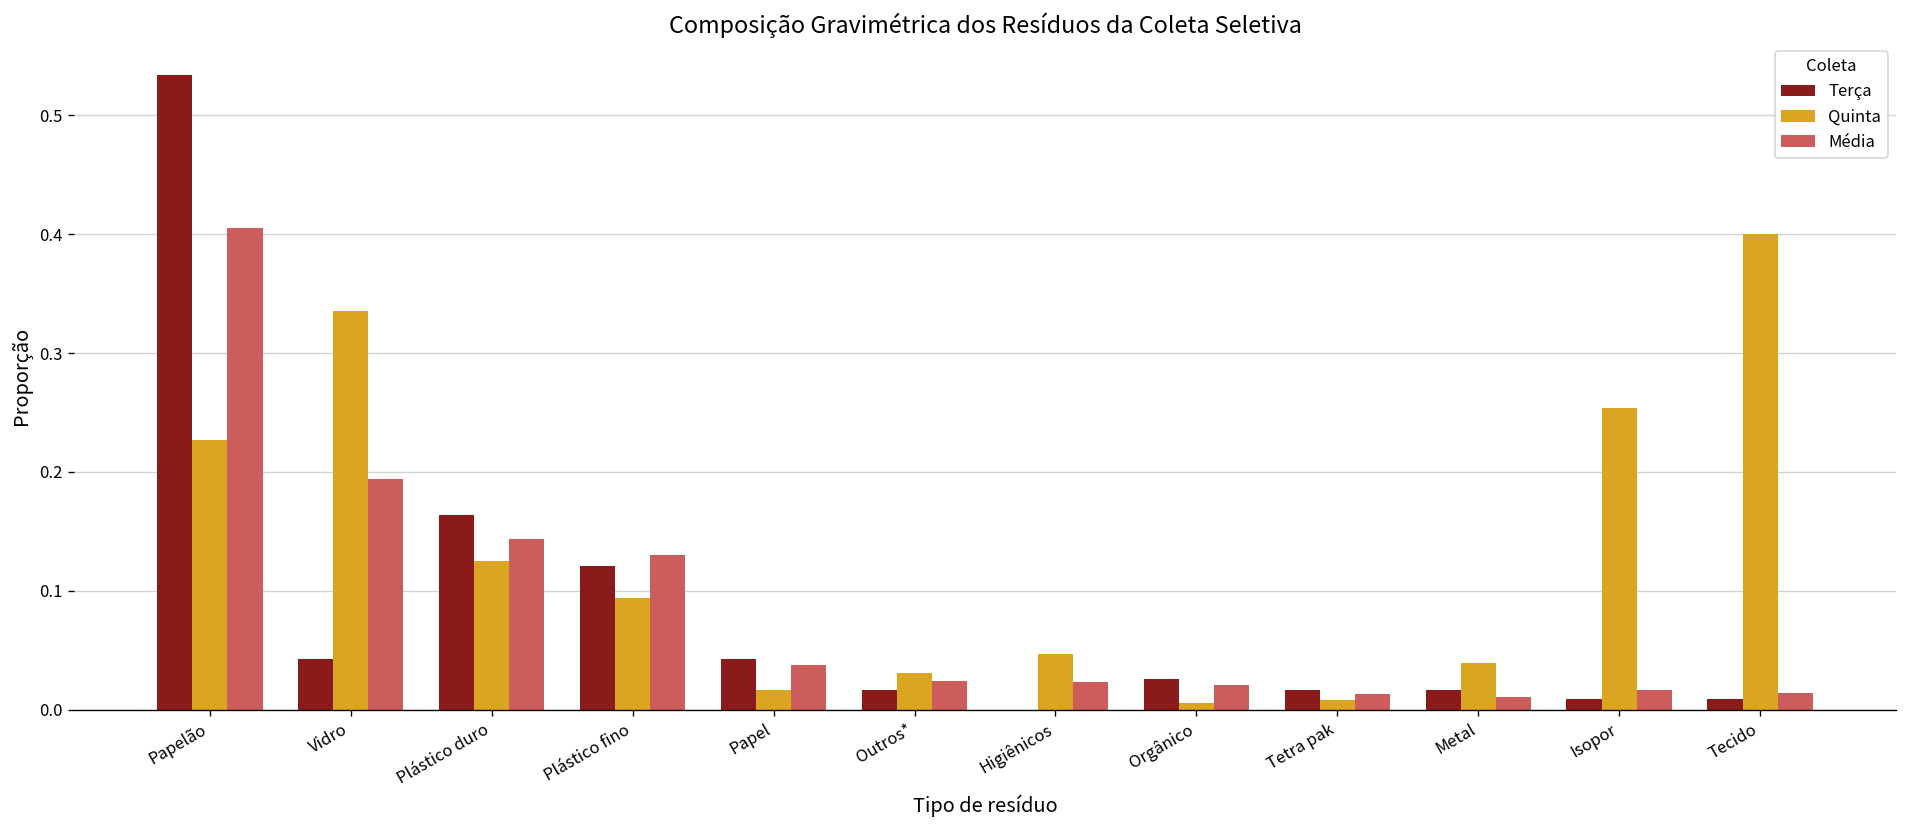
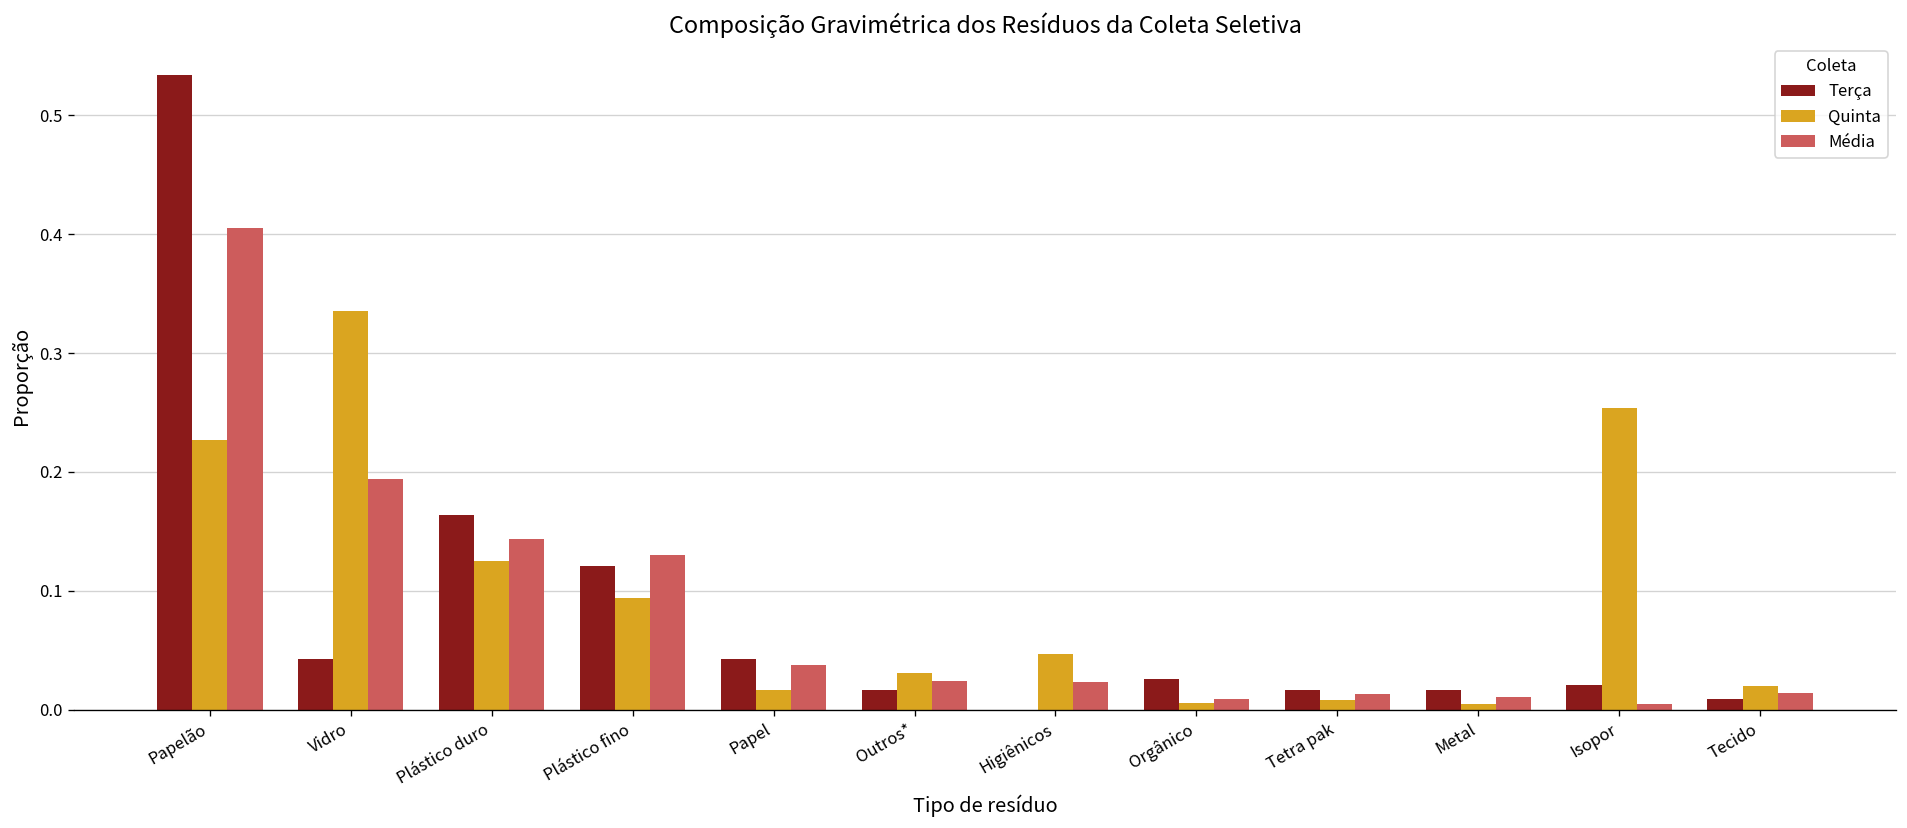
  {
    "Terça": {
      "Papelão": 0.53,
      "Vidro": 0.04,
      "Plástico duro": 0.16,
      "Plástico fino": 0.12,
      "Papel": 0.04,
      "Outros*": 0.02,
      "Higiênicos": 0.00,
      "Orgânico": 0.03,
      "Tetra pak": 0.02,
      "Metal": 0.02,
-     "Isopor": 0.01,
+     "Isopor": 0.02,
      "Tecido": 0.01
    },
    "Quinta": {
      "Papelão": 0.23,
      "Vidro": 0.34,
      "Plástico duro": 0.13,
      "Plástico fino": 0.09,
      "Papel": 0.02,
      "Outros*": 0.03,
      "Higiênicos": 0.05,
      "Orgânico": 0.01,
      "Tetra pak": 0.01,
-     "Metal": 0.04,
+     "Metal": 0.01,
      "Isopor": 0.25,
-     "Tecido": 0.40
+     "Tecido": 0.02
    },
    "Média": {
      "Papelão": 0.41,
      "Vidro": 0.19,
      "Plástico duro": 0.14,
      "Plástico fino": 0.13,
      "Papel": 0.04,
      "Outros*": 0.02,
      "Higiênicos": 0.02,
-     "Orgânico": 0.02,
+     "Orgânico": 0.01,
      "Tetra pak": 0.01,
      "Metal": 0.01,
-     "Isopor": 0.02,
+     "Isopor": 0.01,
      "Tecido": 0.01
    }
  }
